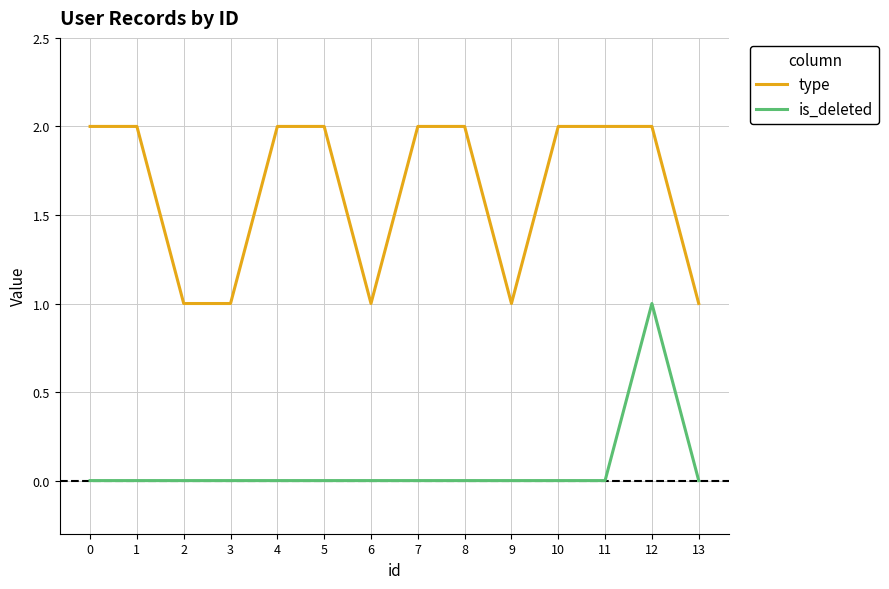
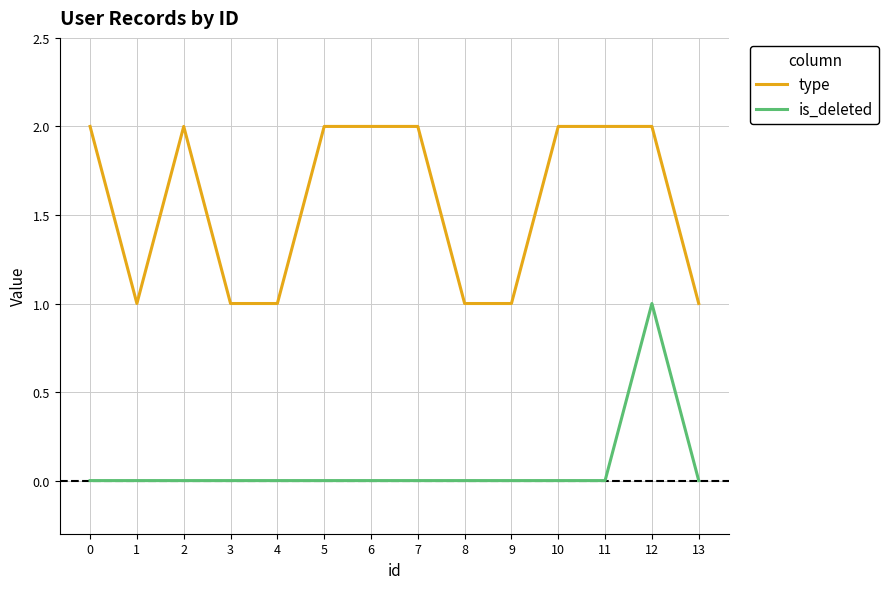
  {
    "type": {
      "0": 2,
-     "1": 2,
-     "2": 1,
+     "1": 1,
+     "2": 2,
      "3": 1,
-     "4": 2,
+     "4": 1,
      "5": 2,
-     "6": 1,
+     "6": 2,
      "7": 2,
-     "8": 2,
+     "8": 1,
      "9": 1,
      "10": 2,
      "11": 2,
      "12": 2,
      "13": 1
    },
    "is_deleted": {
      "0": 0,
      "1": 0,
      "2": 0,
      "3": 0,
      "4": 0,
      "5": 0,
      "6": 0,
      "7": 0,
      "8": 0,
      "9": 0,
      "10": 0,
      "11": 0,
      "12": 1,
      "13": 0
    }
  }
